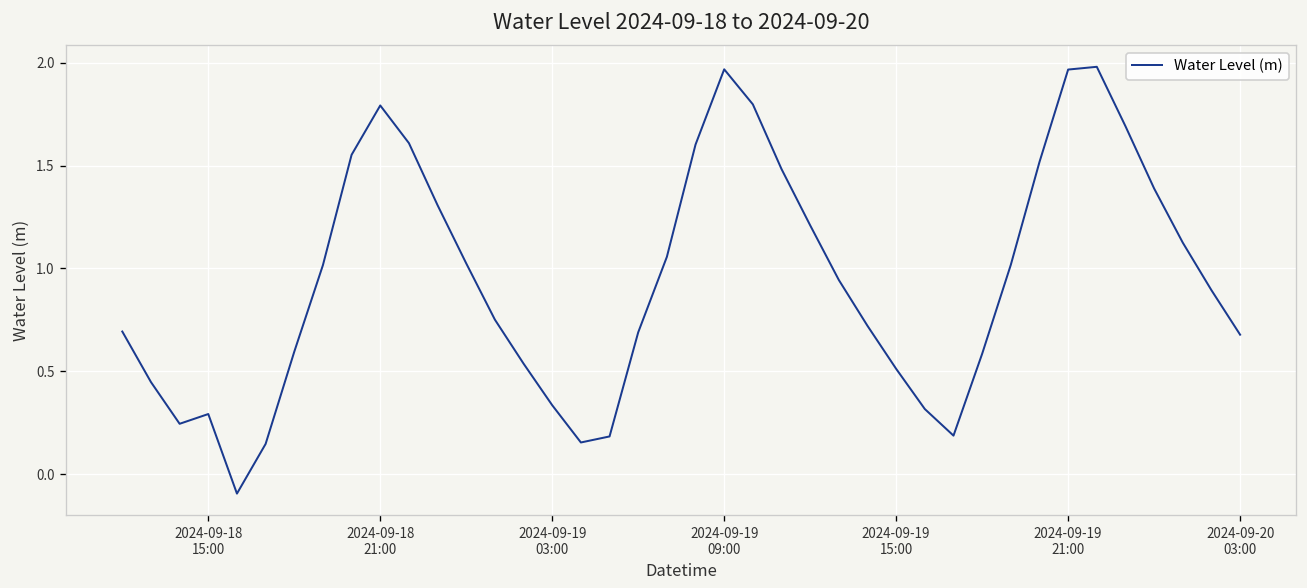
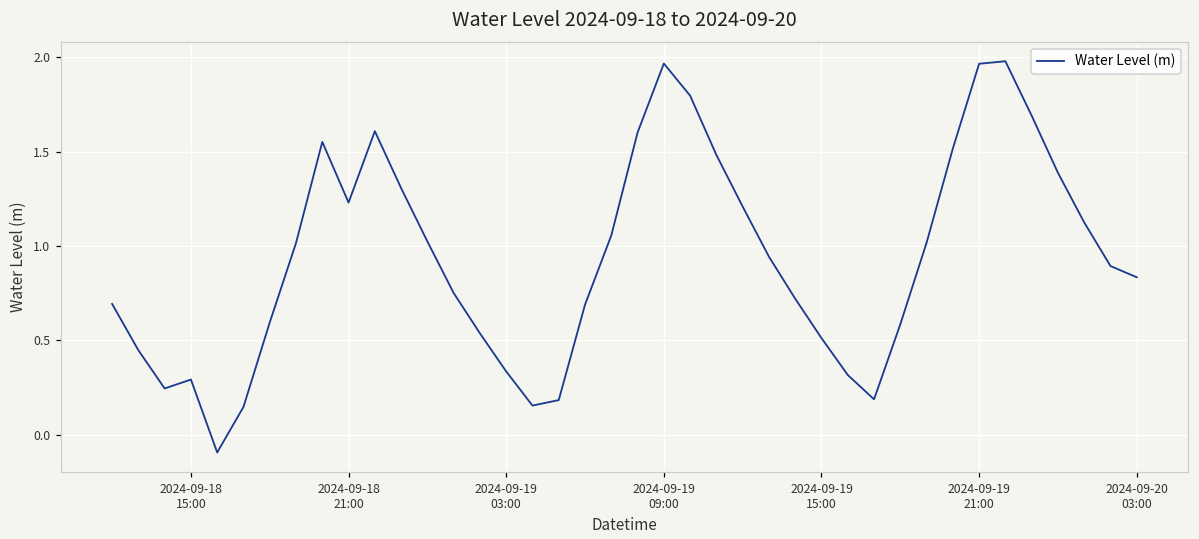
  {
    "2024-09-18 15:00": 0.29,
-   "2024-09-18 21:00": 1.79,
+   "2024-09-18 21:00": 1.23,
    "2024-09-19 03:00": 0.34,
    "2024-09-19 09:00": 1.97,
    "2024-09-19 15:00": 0.51,
    "2024-09-19 21:00": 1.97,
-   "2024-09-20 03:00": 0.68
+   "2024-09-20 03:00": 0.83
  }
